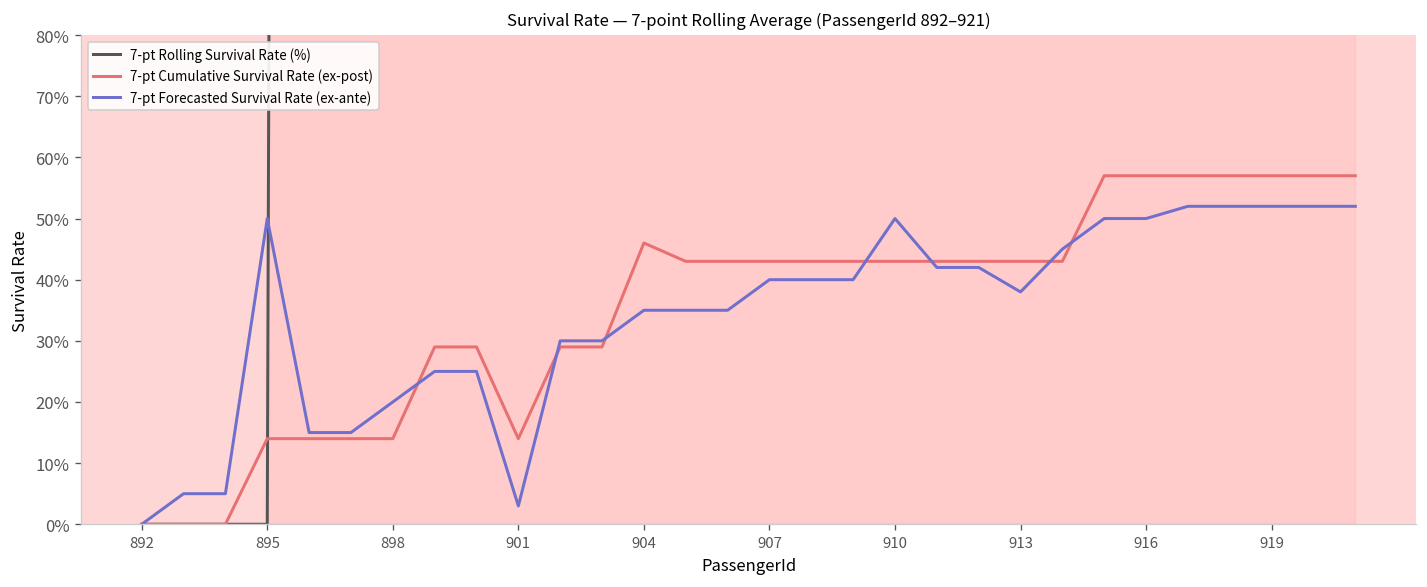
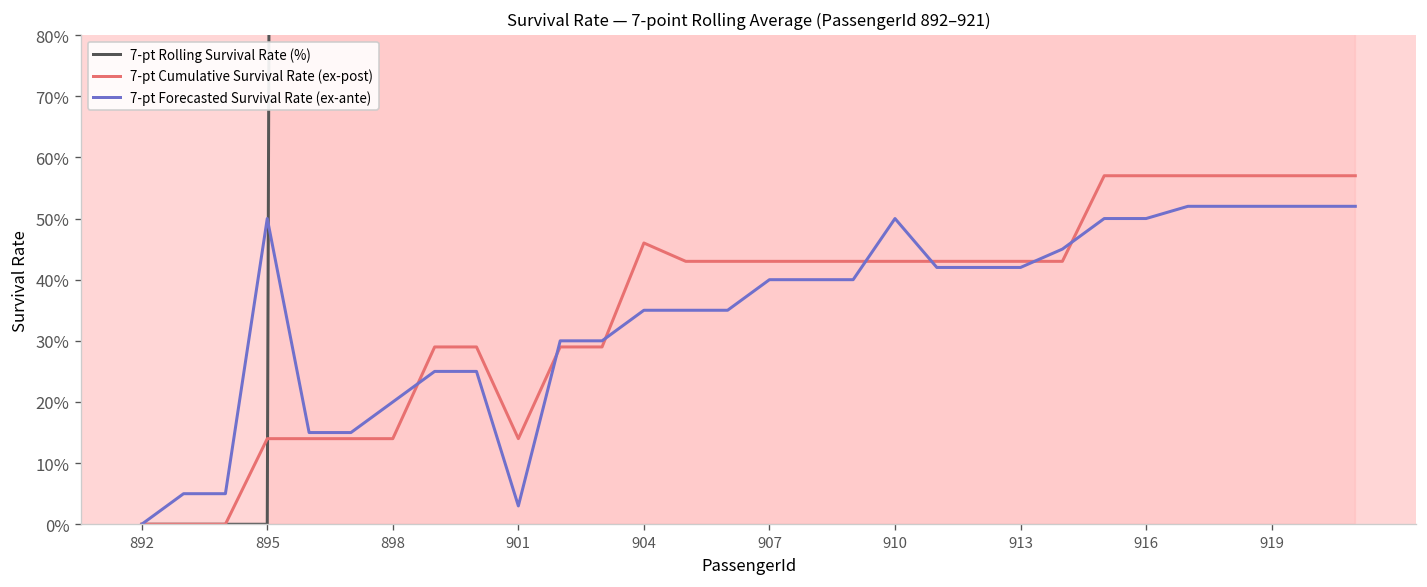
  {
    "7-pt Rolling Survival Rate (%)": {
      "895": "0%"
    },
    "7-pt Cumulative Survival Rate (ex-post)": {
      "895": "14%",
      "898": "14%",
      "901": "14%",
      "904": "46%",
      "907": "43%",
      "910": "43%",
      "913": "43%",
      "916": "57%",
      "919": "57%"
    },
    "7-pt Forecasted Survival Rate (ex-ante)": {
      "895": "50%",
      "898": "20%",
      "901": "3%",
      "904": "35%",
      "907": "40%",
      "910": "50%",
-     "913": "38%",
+     "913": "42%",
      "916": "50%",
      "919": "52%"
    }
  }
